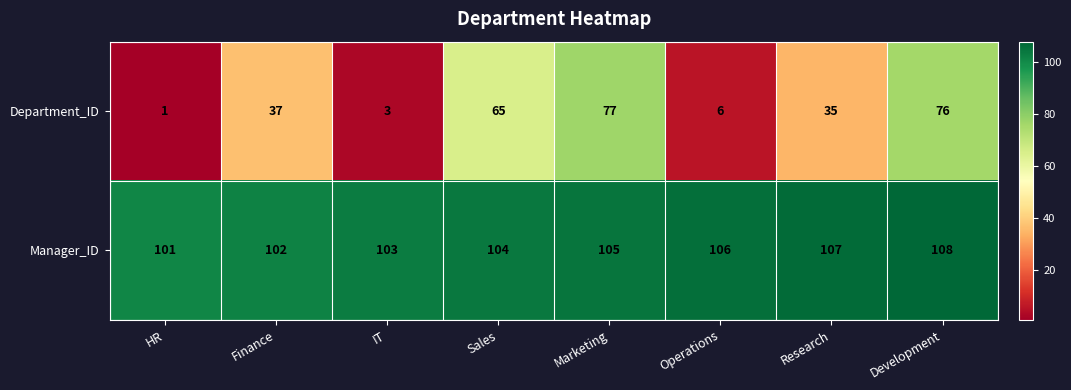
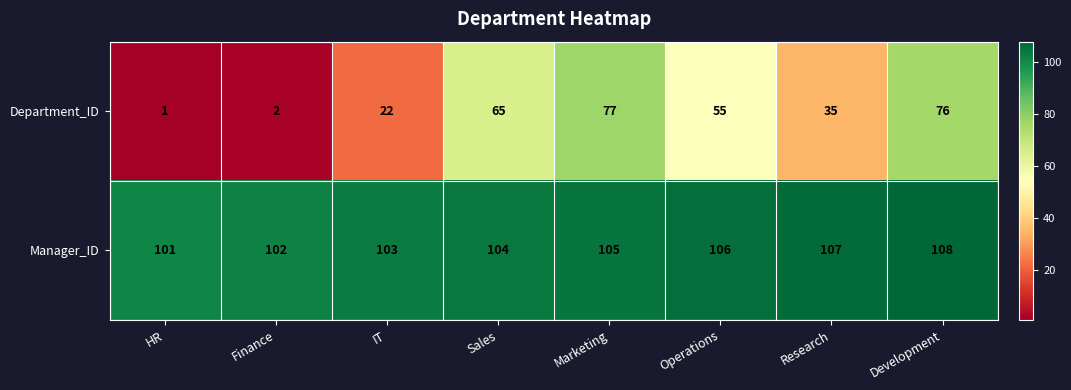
  {
    "Department_ID": {
      "HR": 1,
-     "Finance": 37,
-     "IT": 3,
+     "Finance": 2,
+     "IT": 22,
      "Sales": 65,
      "Marketing": 77,
-     "Operations": 6,
+     "Operations": 55,
      "Research": 35,
      "Development": 76
    },
    "Manager_ID": {
      "HR": 101,
      "Finance": 102,
      "IT": 103,
      "Sales": 104,
      "Marketing": 105,
      "Operations": 106,
      "Research": 107,
      "Development": 108
    }
  }
